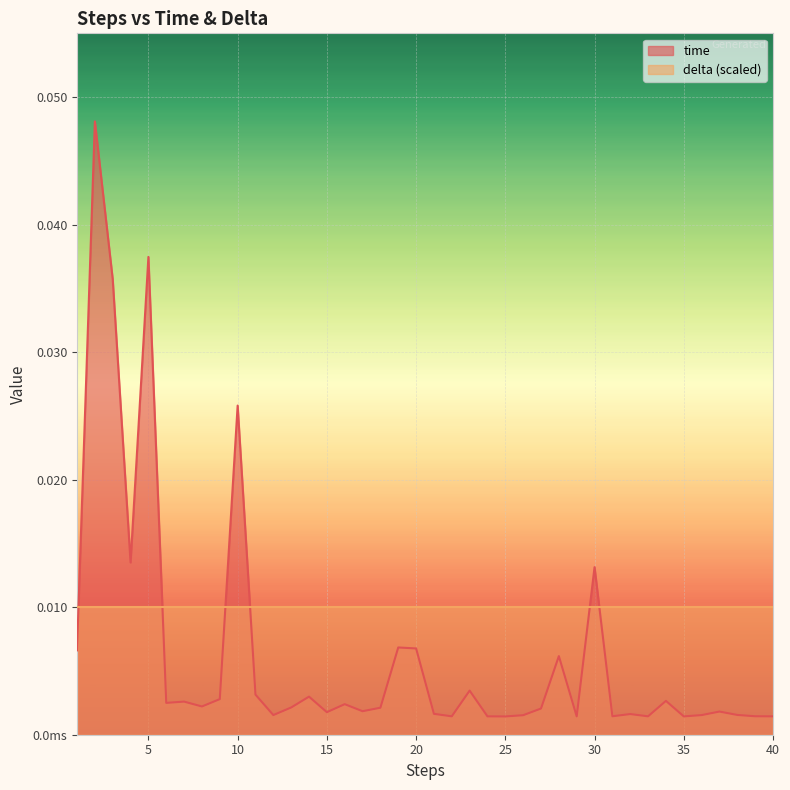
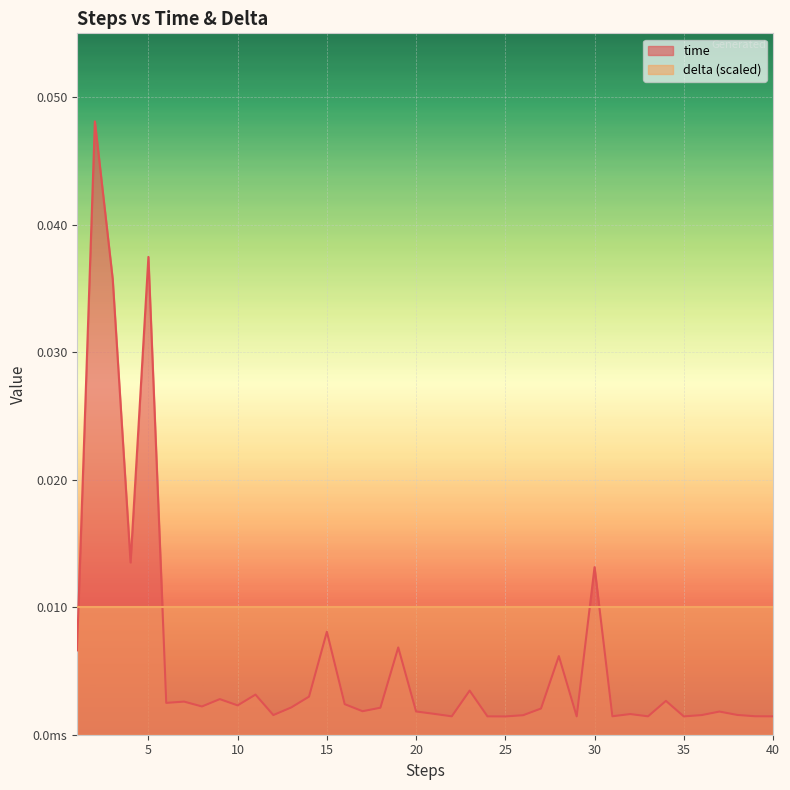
  {
    "time": {
      "5": 0.0375,
-     "10": 0.0258,
-     "15": 0.0018,
-     "20": 0.0068,
+     "10": 0.0023,
+     "15": 0.0081,
+     "20": 0.0018,
      "25": 0.0014,
      "30": 0.0131,
      "35": 0.0014,
      "40": 0.0014
    },
    "delta (scaled)": {
      "5": 0.0100,
      "10": 0.0100,
      "15": 0.0100,
      "20": 0.0100,
      "25": 0.0100,
      "30": 0.0100,
      "35": 0.0100,
      "40": 0.0100
    }
  }
